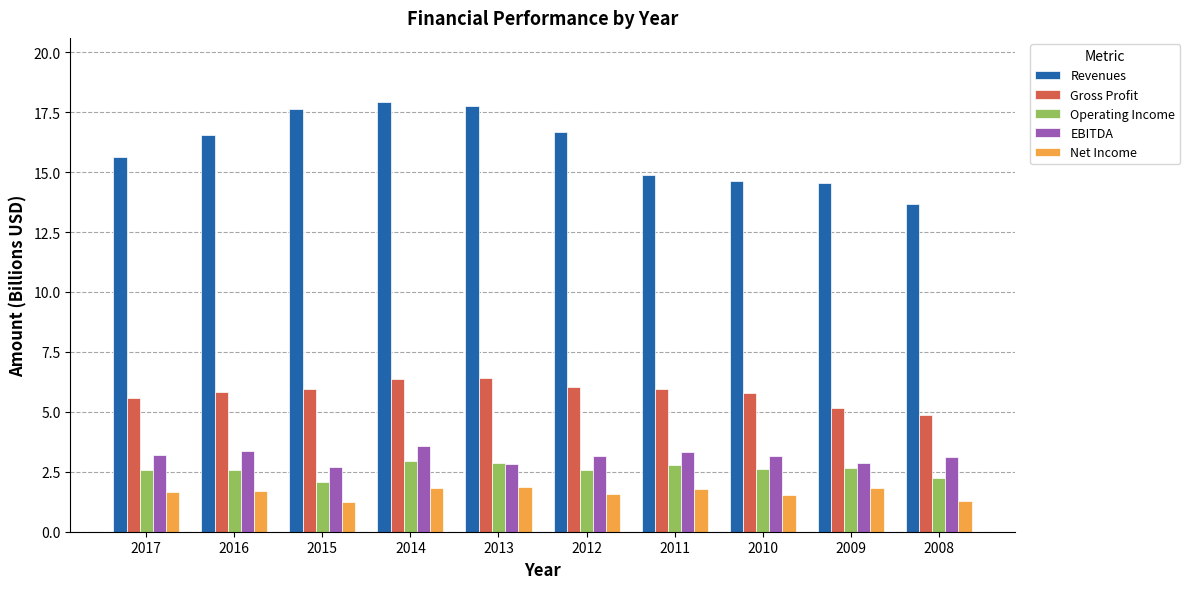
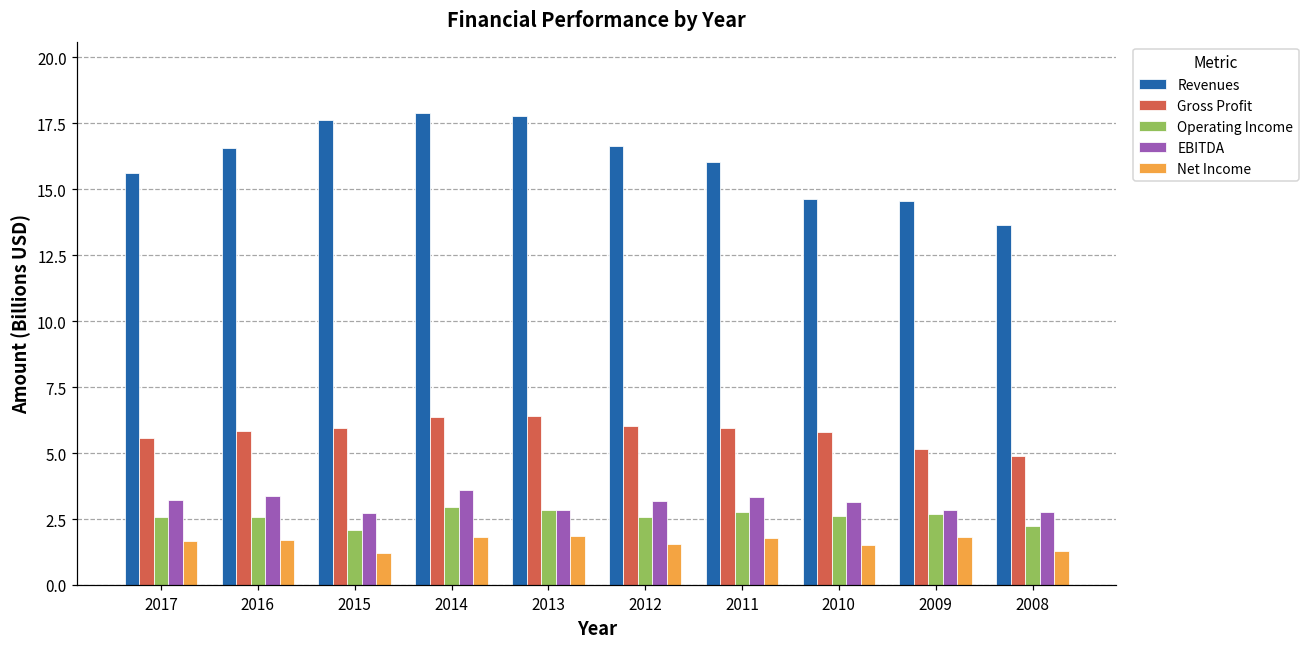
  {
    "Revenues": {
      "2017": 15.6,
      "2016": 16.6,
      "2015": 17.6,
      "2014": 17.9,
      "2013": 17.8,
      "2012": 16.7,
-     "2011": 14.9,
+     "2011": 16.0,
      "2010": 14.6,
      "2009": 14.6,
      "2008": 13.7
    },
    "Gross Profit": {
      "2017": 5.6,
      "2016": 5.8,
      "2015": 5.9,
      "2014": 6.4,
      "2013": 6.4,
      "2012": 6.0,
      "2011": 6.0,
      "2010": 5.8,
      "2009": 5.2,
      "2008": 4.9
    },
    "Operating Income": {
      "2017": 2.6,
      "2016": 2.6,
      "2015": 2.1,
      "2014": 3.0,
      "2013": 2.9,
      "2012": 2.6,
      "2011": 2.8,
      "2010": 2.6,
      "2009": 2.7,
      "2008": 2.2
    },
    "EBITDA": {
      "2017": 3.2,
      "2016": 3.4,
      "2015": 2.7,
      "2014": 3.6,
      "2013": 2.8,
      "2012": 3.2,
      "2011": 3.3,
      "2010": 3.2,
      "2009": 2.9,
-     "2008": 3.1
+     "2008": 2.8
    },
    "Net Income": {
      "2017": 1.7,
      "2016": 1.7,
      "2015": 1.2,
      "2014": 1.8,
      "2013": 1.9,
      "2012": 1.6,
      "2011": 1.8,
      "2010": 1.5,
      "2009": 1.8,
      "2008": 1.3
    }
  }
